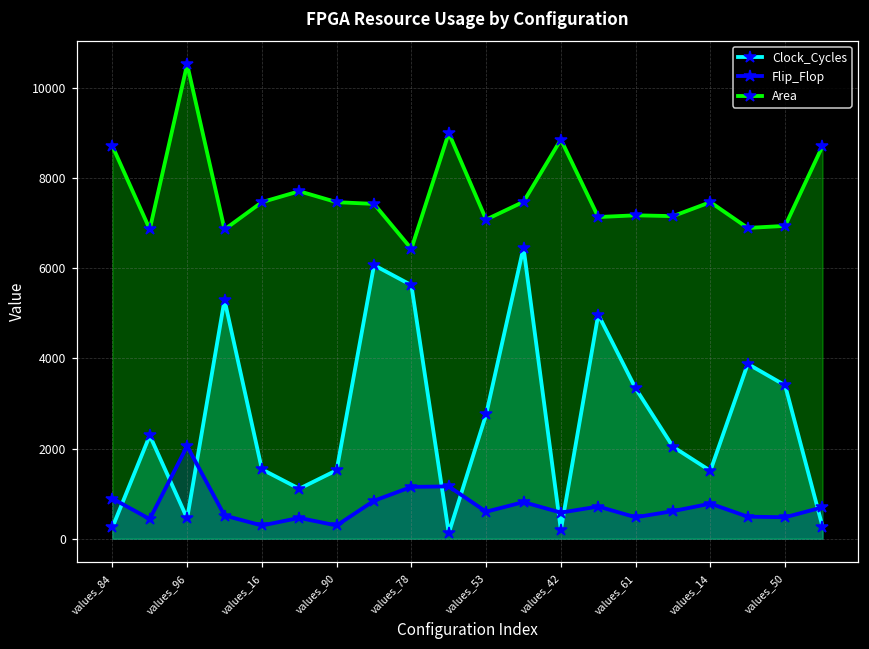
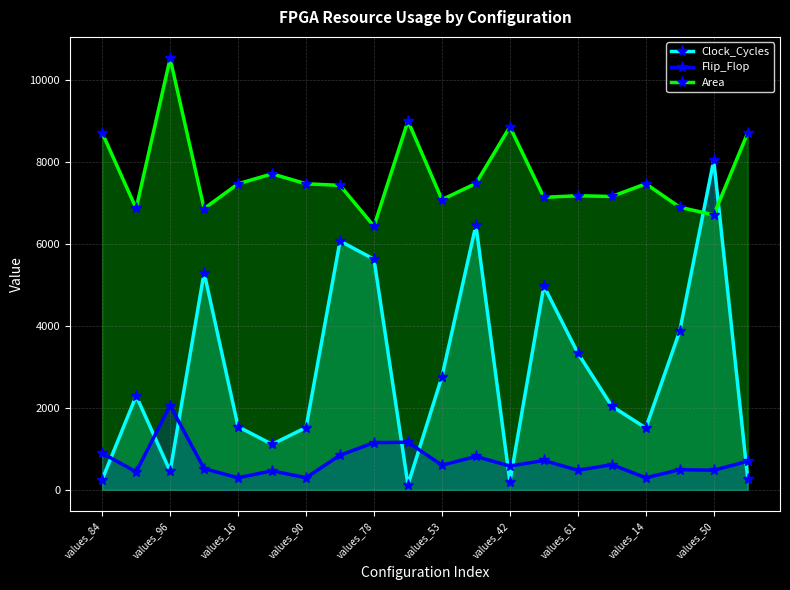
  {
    "Clock_Cycles": {
      "values_84": 200,
      "values_96": 500,
      "values_16": 1500,
      "values_90": 1500,
      "values_78": 5600,
      "values_53": 2800,
      "values_42": 200,
      "values_61": 3300,
      "values_14": 1500,
-     "values_50": 3400
+     "values_50": 8000
    },
    "Flip_Flop": {
      "values_84": 900,
      "values_96": 2100,
      "values_16": 300,
      "values_90": 300,
      "values_78": 1100,
      "values_53": 600,
      "values_42": 600,
      "values_61": 500,
-     "values_14": 800,
+     "values_14": 300,
      "values_50": 500
    },
    "Area": {
      "values_84": 8700,
      "values_96": 10500,
      "values_16": 7500,
      "values_90": 7500,
      "values_78": 6400,
      "values_53": 7100,
      "values_42": 8900,
      "values_61": 7200,
      "values_14": 7500,
-     "values_50": 6900
+     "values_50": 6700
    }
  }
